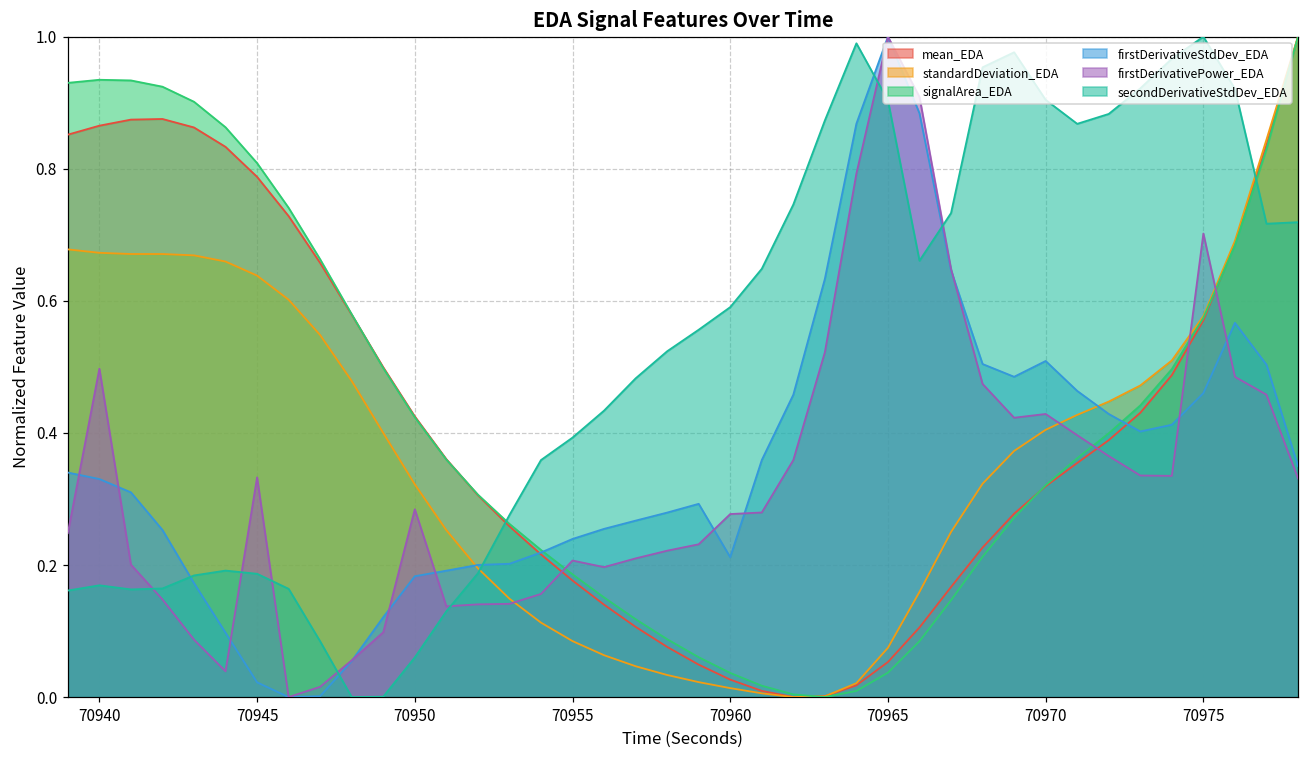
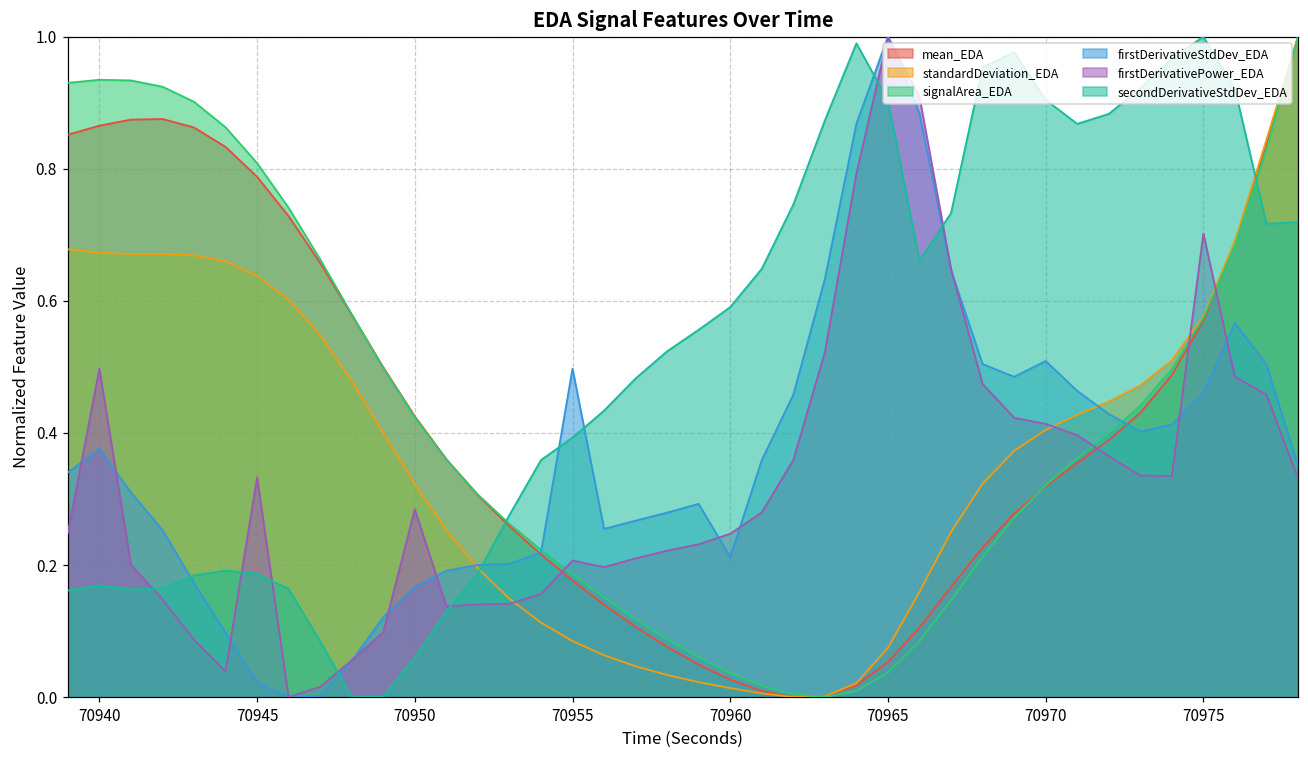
  {
    "mean_EDA": {
      "70940": 0.87,
      "70945": 0.79,
      "70955": 0.18,
      "70960": 0.03,
      "70965": 0.05
    },
    "standardDeviation_EDA": {
      "70940": 0.67,
      "70945": 0.64,
      "70950": 0.32,
      "70955": 0.08,
      "70960": 0.01,
      "70965": 0.07,
      "70970": 0.40
    },
    "firstDerivativeStdDev_EDA": {
-     "70940": 0.33,
+     "70940": 0.38,
      "70945": 0.02,
-     "70950": 0.18,
-     "70955": 0.24,
+     "70950": 0.17,
+     "70955": 0.50,
      "70960": 0.21,
      "70970": 0.51,
      "70975": 0.46
    },
    "firstDerivativePower_EDA": {
      "70940": 0.50,
      "70945": 0.33,
      "70950": 0.28,
      "70955": 0.21,
-     "70960": 0.28,
-     "70970": 0.43,
+     "70960": 0.25,
+     "70970": 0.41,
      "70975": 0.70
    }
  }
